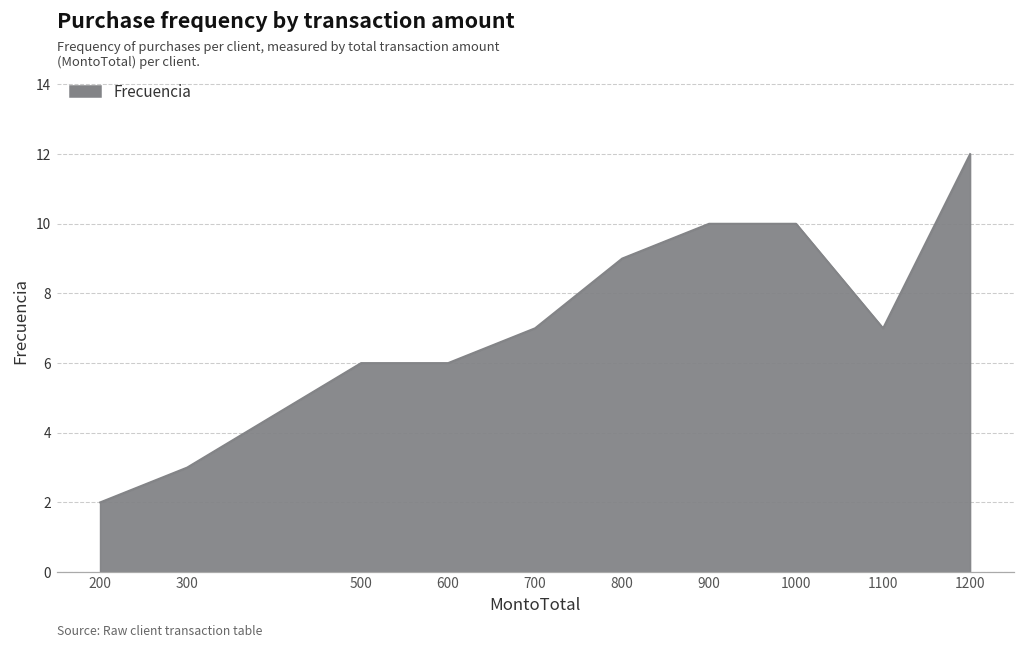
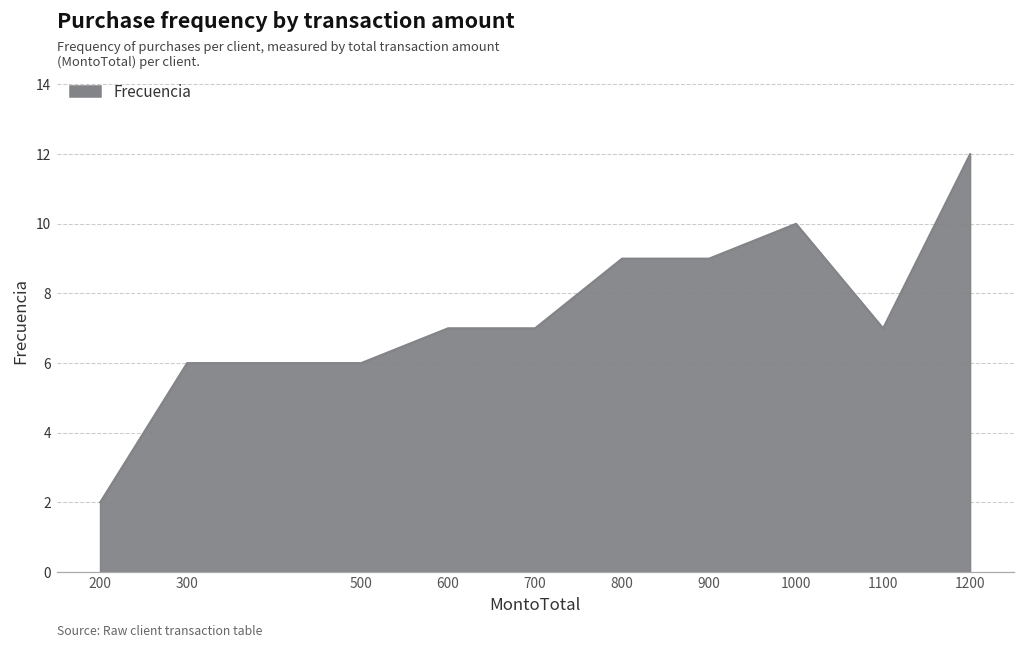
  {
    "200": 2,
-   "300": 3,
+   "300": 6,
    "500": 6,
-   "600": 6,
+   "600": 7,
    "700": 7,
    "800": 9,
-   "900": 10,
+   "900": 9,
    "1000": 10,
    "1100": 7,
    "1200": 12
  }
